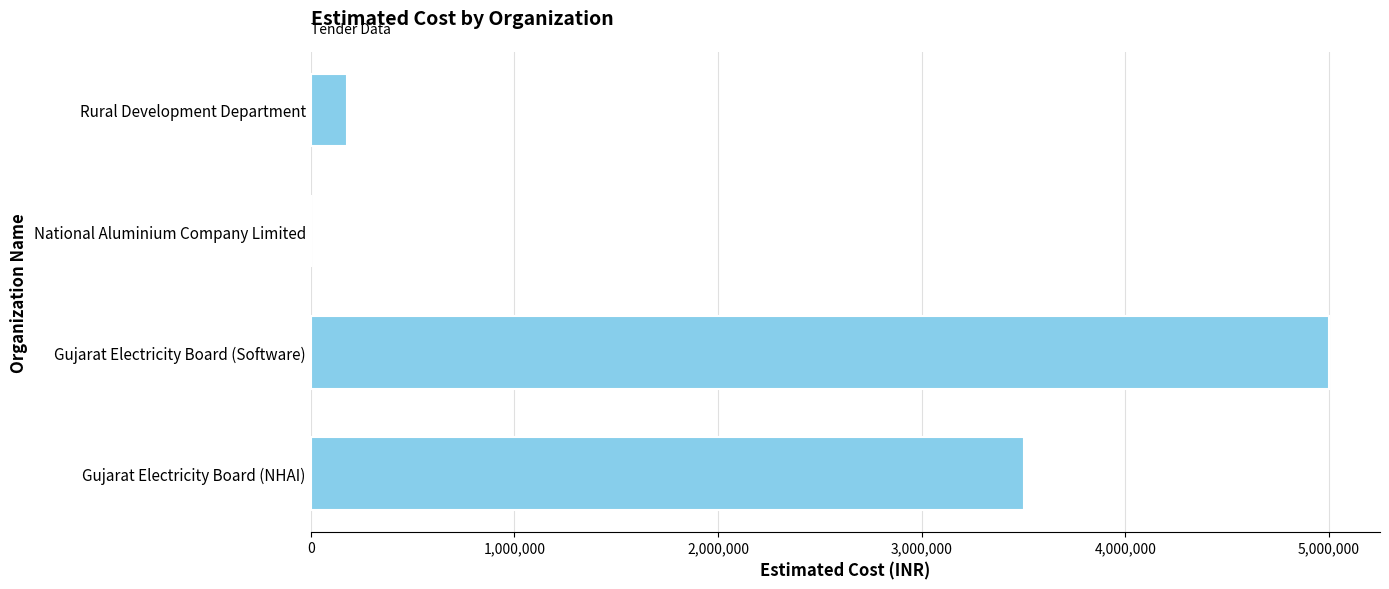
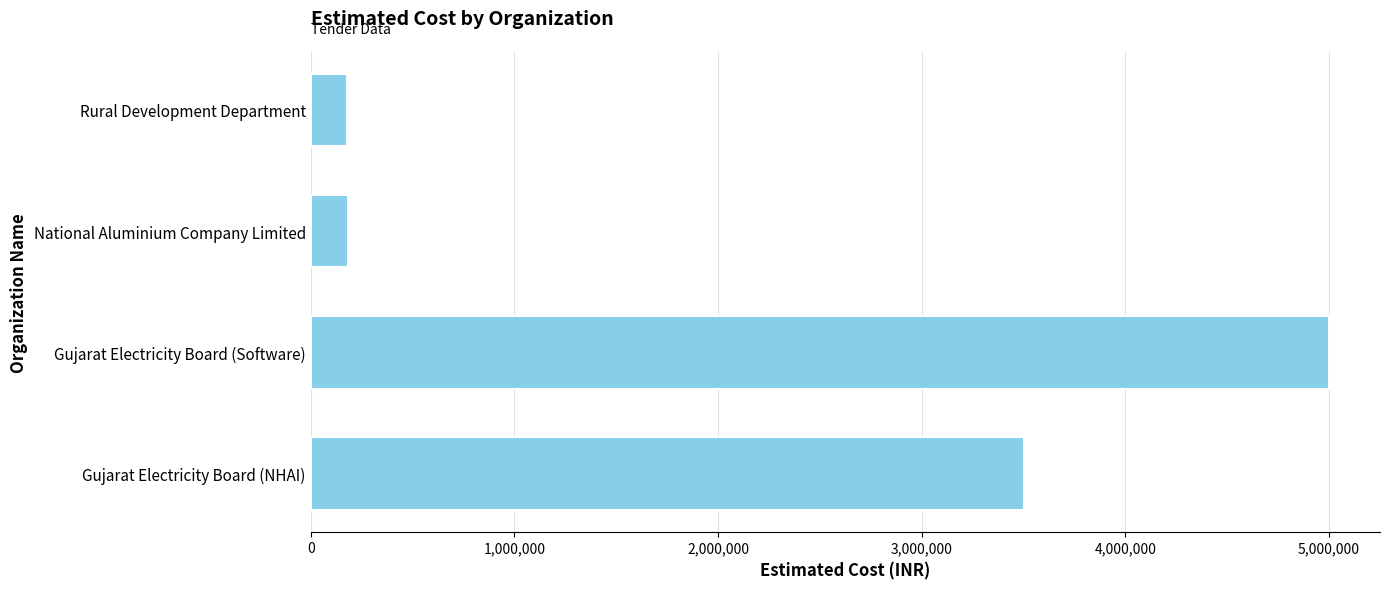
  {
    "Rural Development Department": "180,000",
-   "National Aluminium Company Limited": "0",
+   "National Aluminium Company Limited": "180,000",
    "Gujarat Electricity Board (Software)": "5,000,000",
    "Gujarat Electricity Board (NHAI)": "3,500,000"
  }
